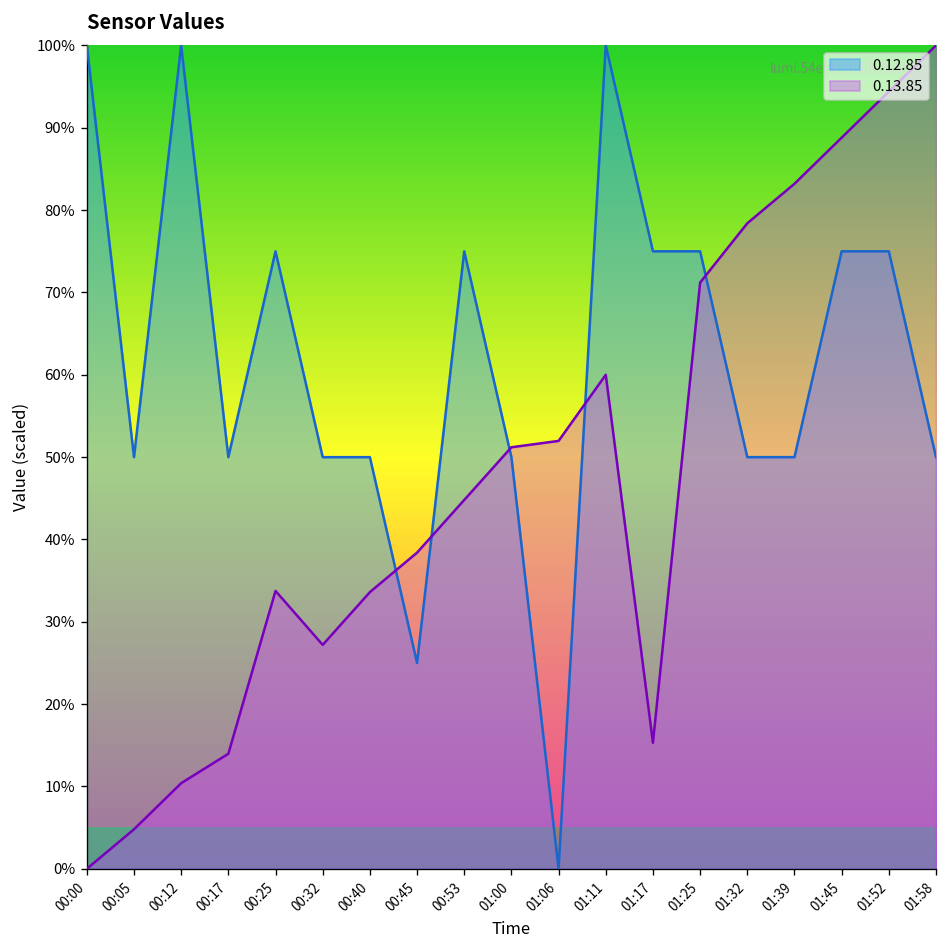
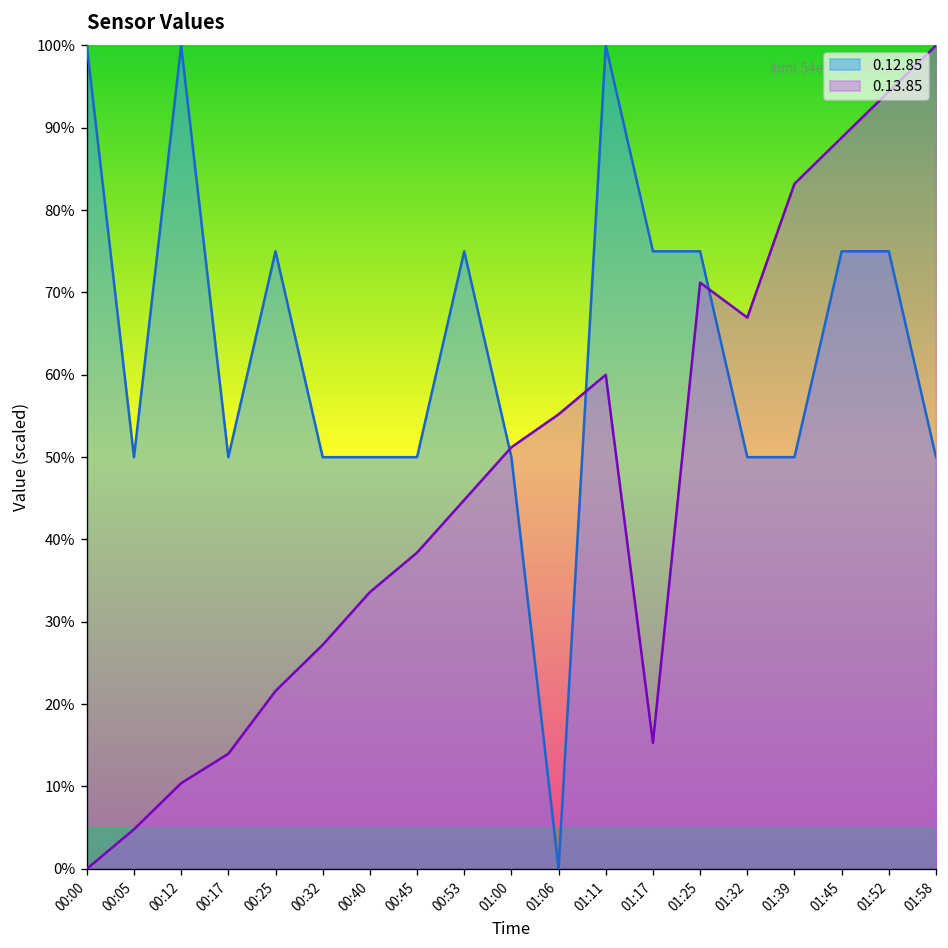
  {
    "0.12.85": {
      "00:00": "100%",
      "00:05": "50%",
      "00:12": "100%",
      "00:17": "50%",
      "00:25": "75%",
      "00:32": "50%",
      "00:40": "50%",
-     "00:45": "25%",
+     "00:45": "50%",
      "00:53": "75%",
      "01:00": "50%",
      "01:11": "100%",
      "01:17": "75%",
      "01:25": "75%",
      "01:32": "50%",
      "01:39": "50%",
      "01:45": "75%",
      "01:52": "75%",
      "01:58": "50%"
    },
    "0.13.85": {
      "00:12": "10%",
      "00:17": "14%",
-     "00:25": "34%",
+     "00:25": "22%",
      "00:32": "27%",
      "00:40": "34%",
      "00:45": "38%",
      "00:53": "45%",
      "01:00": "51%",
-     "01:06": "52%",
+     "01:06": "55%",
      "01:11": "60%",
      "01:17": "15%",
      "01:25": "71%",
-     "01:32": "78%",
+     "01:32": "67%",
      "01:39": "83%",
      "01:45": "89%",
      "01:58": "100%"
    }
  }
